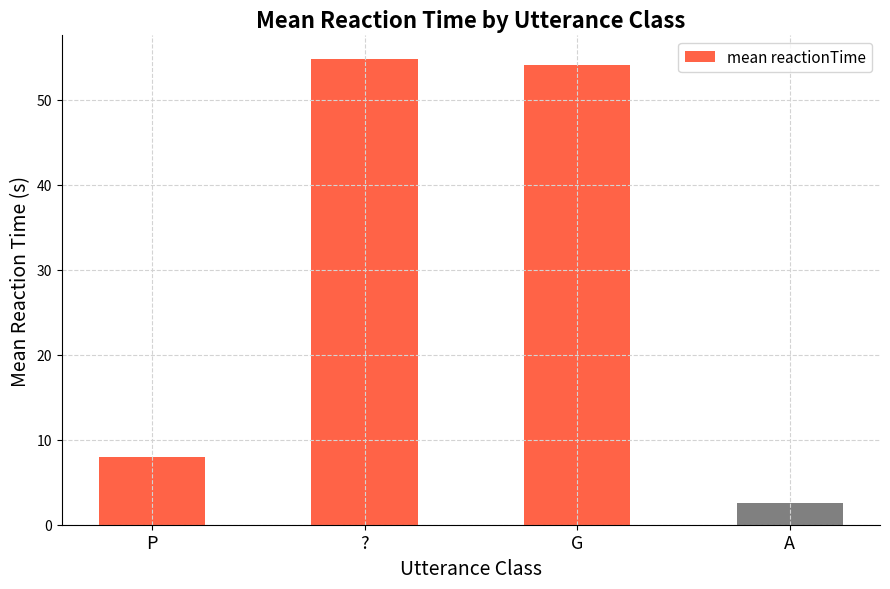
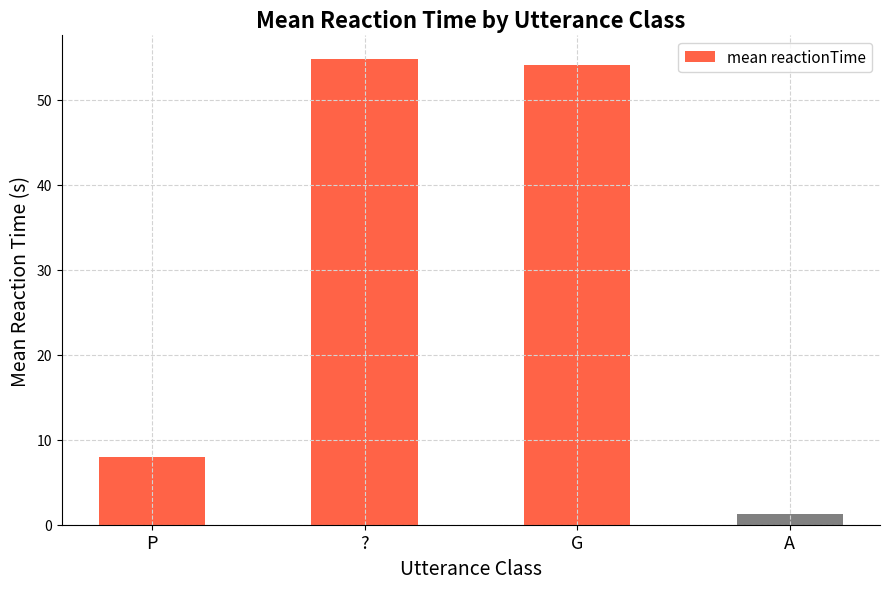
  {
    "P": 8,
    "?": 55,
    "G": 54,
-   "A": 3
+   "A": 1
  }
